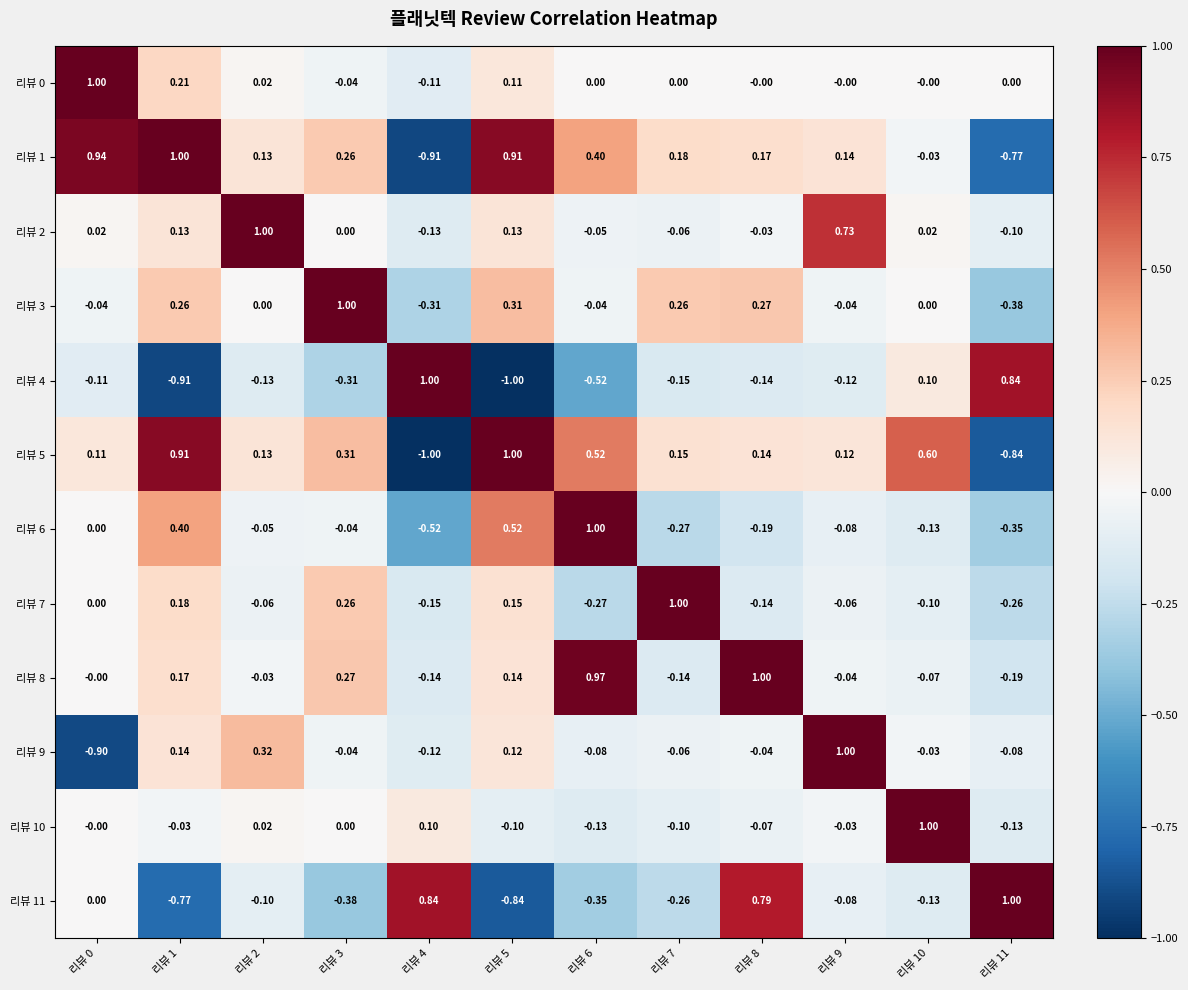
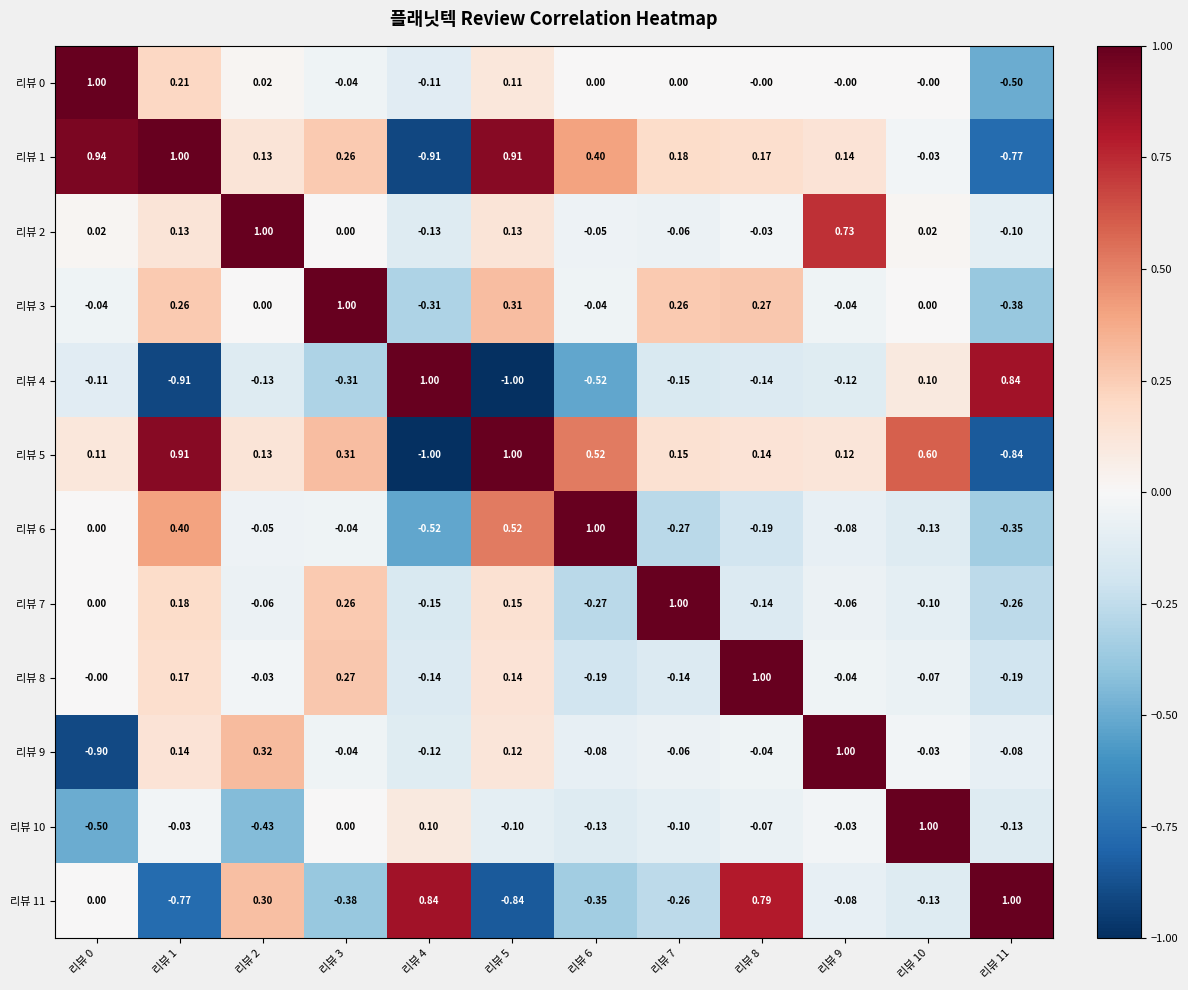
  {
    "리뷰 0": {
      "리뷰 0": 1.00,
      "리뷰 1": 0.21,
      "리뷰 2": 0.02,
      "리뷰 3": -0.04,
      "리뷰 4": -0.11,
      "리뷰 5": 0.11,
      "리뷰 6": 0.00,
      "리뷰 7": 0.00,
      "리뷰 8": -0.00,
      "리뷰 9": -0.00,
      "리뷰 10": -0.00,
-     "리뷰 11": 0.00
+     "리뷰 11": -0.50
    },
    "리뷰 1": {
      "리뷰 0": 0.94,
      "리뷰 1": 1.00,
      "리뷰 2": 0.13,
      "리뷰 3": 0.26,
      "리뷰 4": -0.91,
      "리뷰 5": 0.91,
      "리뷰 6": 0.40,
      "리뷰 7": 0.18,
      "리뷰 8": 0.17,
      "리뷰 9": 0.14,
      "리뷰 10": -0.03,
      "리뷰 11": -0.77
    },
    "리뷰 2": {
      "리뷰 0": 0.02,
      "리뷰 1": 0.13,
      "리뷰 2": 1.00,
      "리뷰 3": 0.00,
      "리뷰 4": -0.13,
      "리뷰 5": 0.13,
      "리뷰 6": -0.05,
      "리뷰 7": -0.06,
      "리뷰 8": -0.03,
      "리뷰 9": 0.73,
      "리뷰 10": 0.02,
      "리뷰 11": -0.10
    },
    "리뷰 3": {
      "리뷰 0": -0.04,
      "리뷰 1": 0.26,
      "리뷰 2": 0.00,
      "리뷰 3": 1.00,
      "리뷰 4": -0.31,
      "리뷰 5": 0.31,
      "리뷰 6": -0.04,
      "리뷰 7": 0.26,
      "리뷰 8": 0.27,
      "리뷰 9": -0.04,
      "리뷰 10": 0.00,
      "리뷰 11": -0.38
    },
    "리뷰 4": {
      "리뷰 0": -0.11,
      "리뷰 1": -0.91,
      "리뷰 2": -0.13,
      "리뷰 3": -0.31,
      "리뷰 4": 1.00,
      "리뷰 5": -1.00,
      "리뷰 6": -0.52,
      "리뷰 7": -0.15,
      "리뷰 8": -0.14,
      "리뷰 9": -0.12,
      "리뷰 10": 0.10,
      "리뷰 11": 0.84
    },
    "리뷰 5": {
      "리뷰 0": 0.11,
      "리뷰 1": 0.91,
      "리뷰 2": 0.13,
      "리뷰 3": 0.31,
      "리뷰 4": -1.00,
      "리뷰 5": 1.00,
      "리뷰 6": 0.52,
      "리뷰 7": 0.15,
      "리뷰 8": 0.14,
      "리뷰 9": 0.12,
      "리뷰 10": 0.60,
      "리뷰 11": -0.84
    },
    "리뷰 6": {
      "리뷰 0": 0.00,
      "리뷰 1": 0.40,
      "리뷰 2": -0.05,
      "리뷰 3": -0.04,
      "리뷰 4": -0.52,
      "리뷰 5": 0.52,
      "리뷰 6": 1.00,
      "리뷰 7": -0.27,
      "리뷰 8": -0.19,
      "리뷰 9": -0.08,
      "리뷰 10": -0.13,
      "리뷰 11": -0.35
    },
    "리뷰 7": {
      "리뷰 0": 0.00,
      "리뷰 1": 0.18,
      "리뷰 2": -0.06,
      "리뷰 3": 0.26,
      "리뷰 4": -0.15,
      "리뷰 5": 0.15,
      "리뷰 6": -0.27,
      "리뷰 7": 1.00,
      "리뷰 8": -0.14,
      "리뷰 9": -0.06,
      "리뷰 10": -0.10,
      "리뷰 11": -0.26
    },
    "리뷰 8": {
      "리뷰 0": -0.00,
      "리뷰 1": 0.17,
      "리뷰 2": -0.03,
      "리뷰 3": 0.27,
      "리뷰 4": -0.14,
      "리뷰 5": 0.14,
-     "리뷰 6": 0.97,
+     "리뷰 6": -0.19,
      "리뷰 7": -0.14,
      "리뷰 8": 1.00,
      "리뷰 9": -0.04,
      "리뷰 10": -0.07,
      "리뷰 11": -0.19
    },
    "리뷰 9": {
      "리뷰 0": -0.90,
      "리뷰 1": 0.14,
      "리뷰 2": 0.32,
      "리뷰 3": -0.04,
      "리뷰 4": -0.12,
      "리뷰 5": 0.12,
      "리뷰 6": -0.08,
      "리뷰 7": -0.06,
      "리뷰 8": -0.04,
      "리뷰 9": 1.00,
      "리뷰 10": -0.03,
      "리뷰 11": -0.08
    },
    "리뷰 10": {
-     "리뷰 0": -0.00,
+     "리뷰 0": -0.50,
      "리뷰 1": -0.03,
-     "리뷰 2": 0.02,
+     "리뷰 2": -0.43,
      "리뷰 3": 0.00,
      "리뷰 4": 0.10,
      "리뷰 5": -0.10,
      "리뷰 6": -0.13,
      "리뷰 7": -0.10,
      "리뷰 8": -0.07,
      "리뷰 9": -0.03,
      "리뷰 10": 1.00,
      "리뷰 11": -0.13
    },
    "리뷰 11": {
      "리뷰 0": 0.00,
      "리뷰 1": -0.77,
-     "리뷰 2": -0.10,
+     "리뷰 2": 0.30,
      "리뷰 3": -0.38,
      "리뷰 4": 0.84,
      "리뷰 5": -0.84,
      "리뷰 6": -0.35,
      "리뷰 7": -0.26,
      "리뷰 8": 0.79,
      "리뷰 9": -0.08,
      "리뷰 10": -0.13,
      "리뷰 11": 1.00
    }
  }
